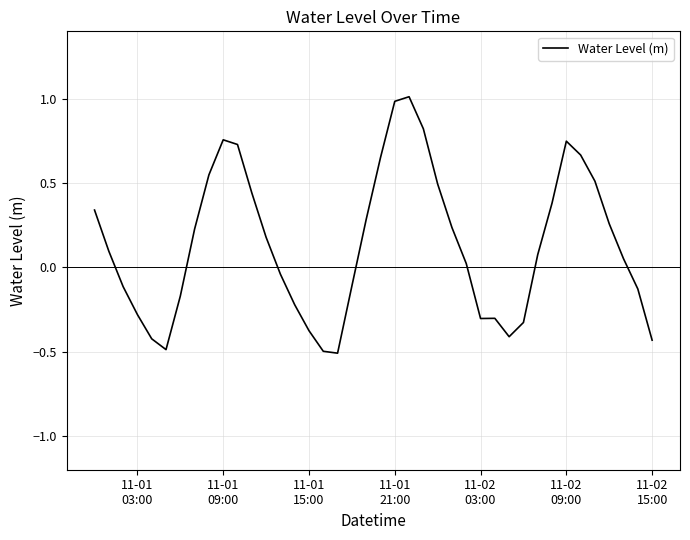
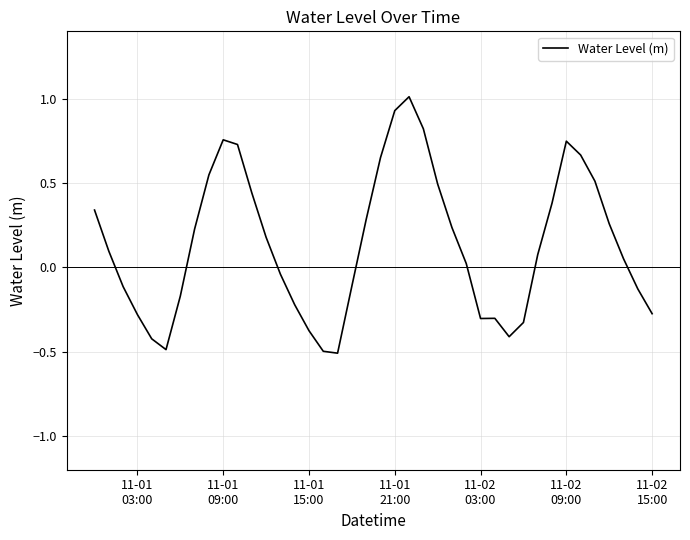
  {
    "11-01 03:00": -0.28,
    "11-01 09:00": 0.76,
    "11-01 15:00": -0.38,
-   "11-01 21:00": 0.98,
+   "11-01 21:00": 0.93,
    "11-02 03:00": -0.30,
    "11-02 09:00": 0.75,
-   "11-02 15:00": -0.43
+   "11-02 15:00": -0.27
  }
